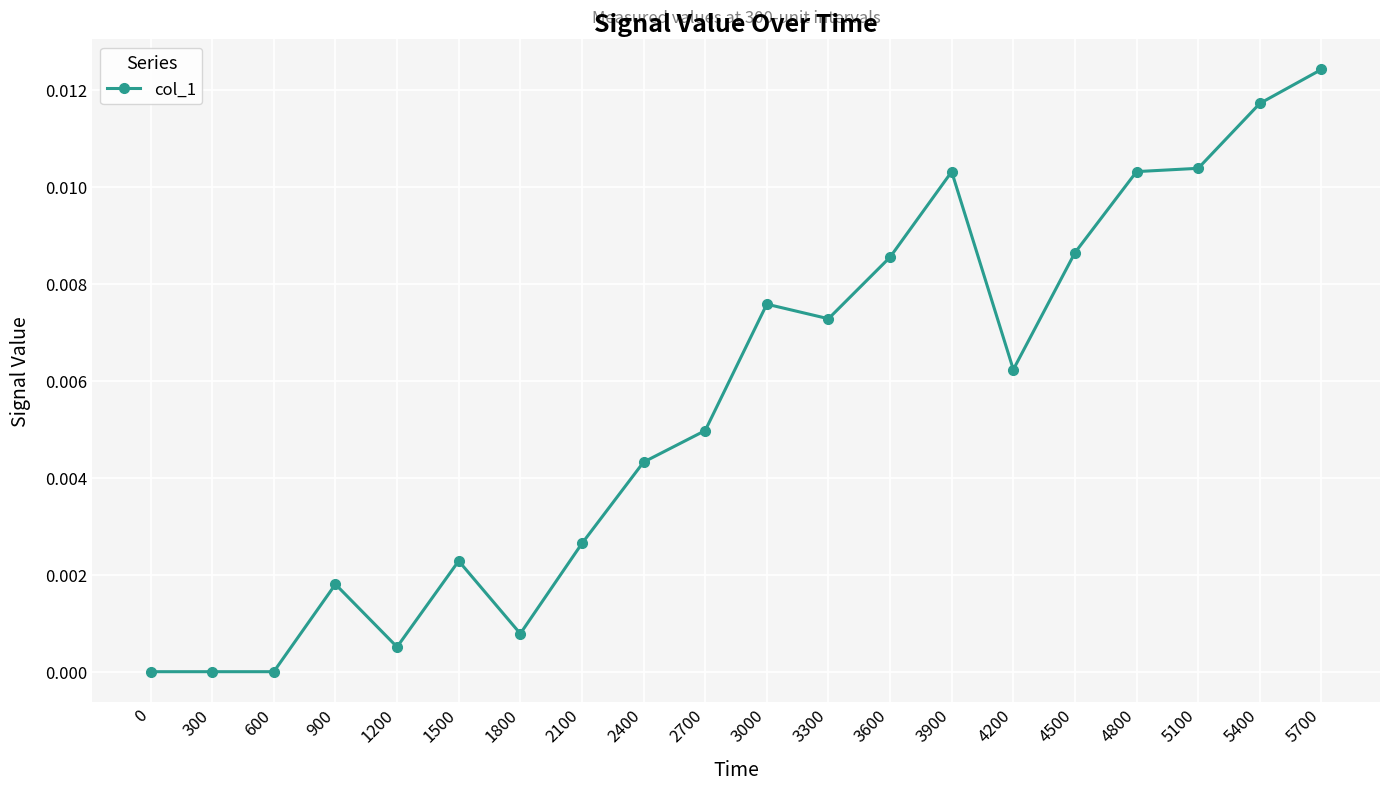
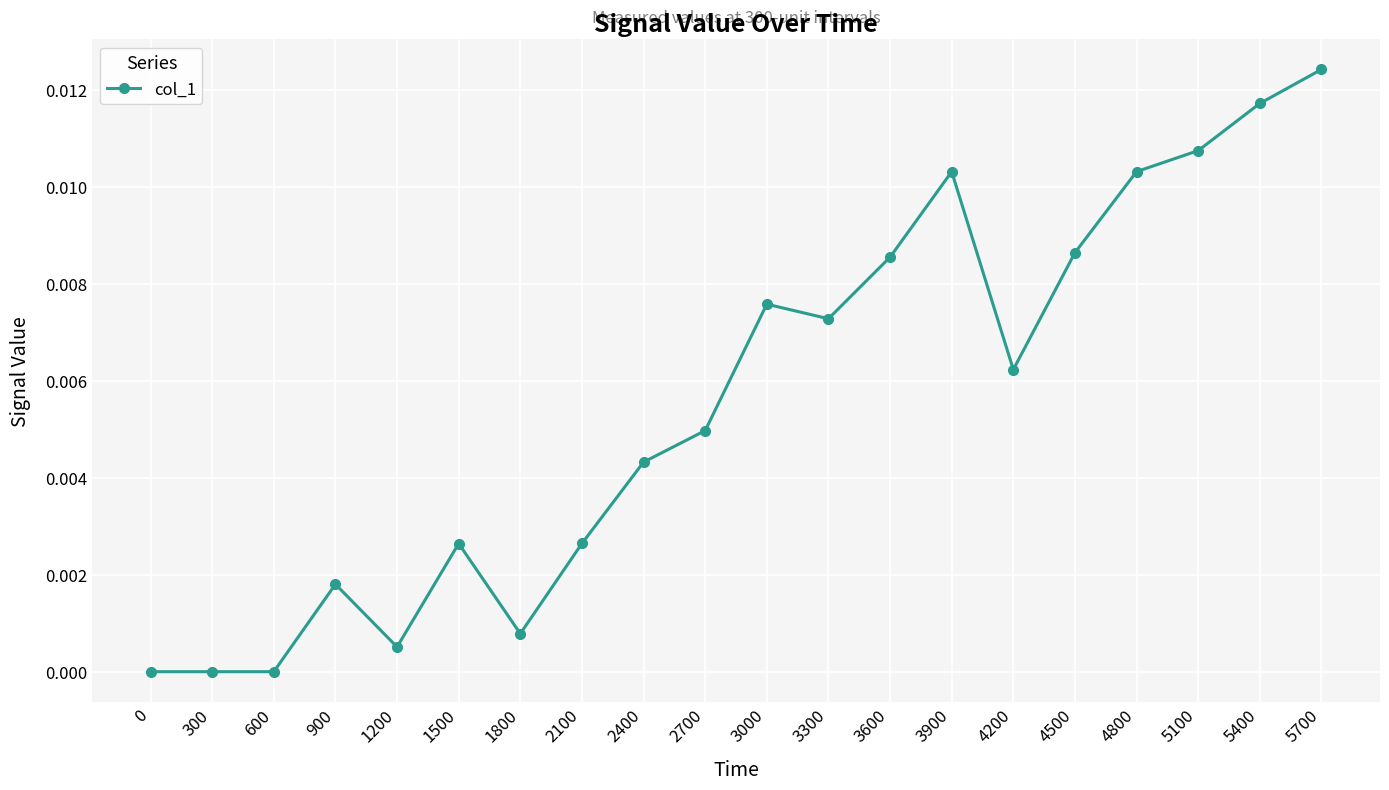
  {
    "0": 0.0000,
    "300": 0.0000,
    "600": 0.0000,
    "900": 0.0018,
    "1200": 0.0005,
-   "1500": 0.0023,
+   "1500": 0.0026,
    "1800": 0.0008,
    "2100": 0.0026,
    "2400": 0.0043,
    "2700": 0.0050,
    "3000": 0.0076,
    "3300": 0.0073,
    "3600": 0.0086,
    "3900": 0.0103,
    "4200": 0.0062,
    "4500": 0.0086,
    "4800": 0.0103,
-   "5100": 0.0104,
+   "5100": 0.0108,
    "5400": 0.0117,
    "5700": 0.0124
  }
